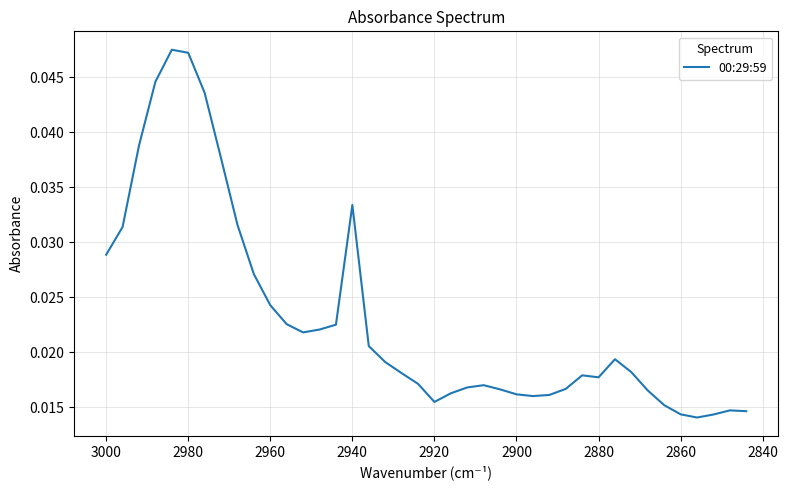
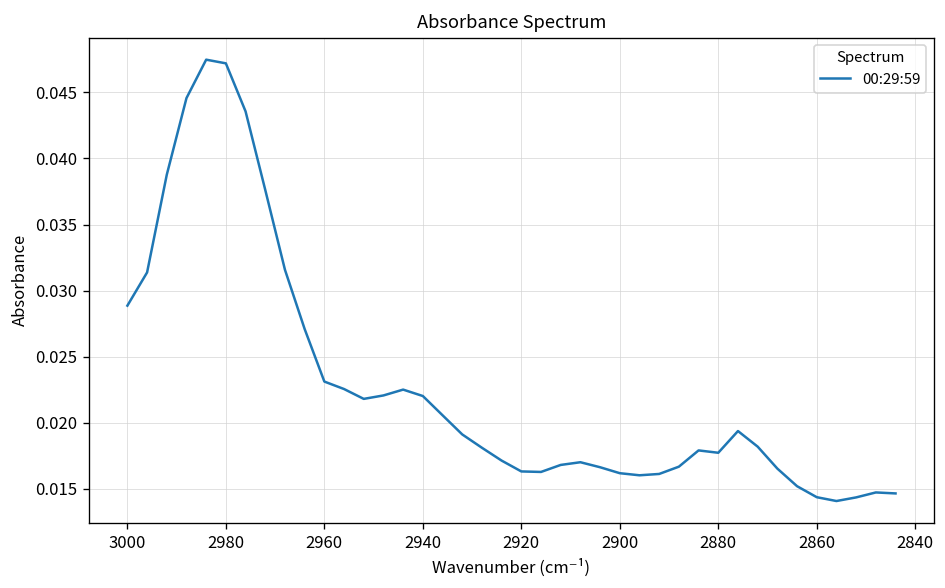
  {
    "3000": 0.0289,
    "2980": 0.0472,
-   "2960": 0.0243,
-   "2940": 0.0334,
-   "2920": 0.0155,
+   "2960": 0.0231,
+   "2940": 0.0220,
+   "2920": 0.0163,
    "2900": 0.0162,
    "2880": 0.0177,
    "2860": 0.0144
  }
